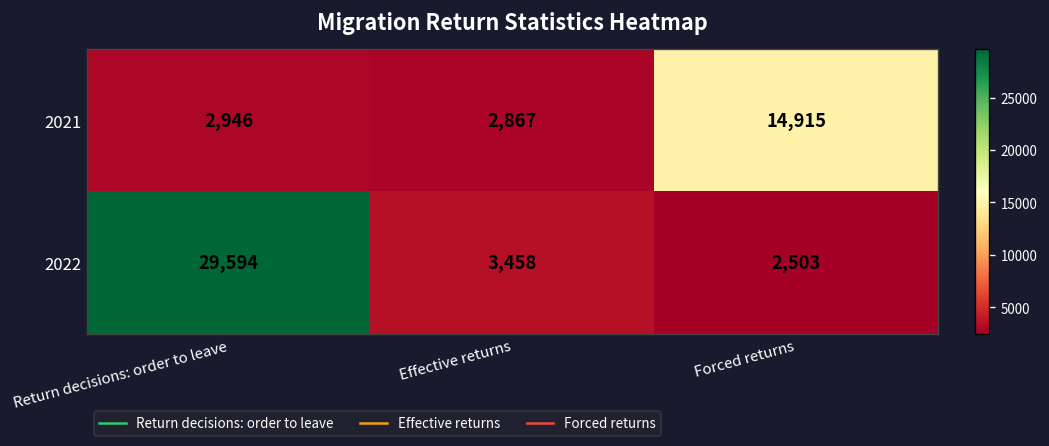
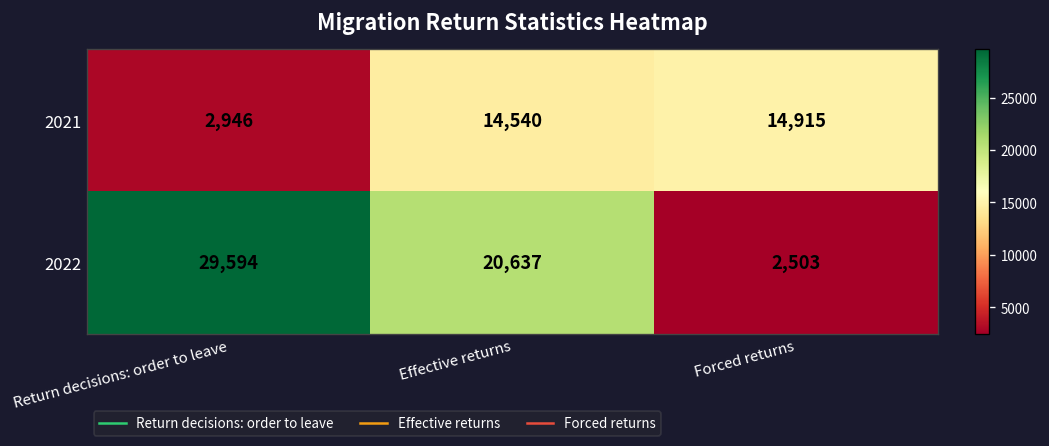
  {
    "2021": {
      "Return decisions: order to leave": "2,946",
-     "Effective returns": "2,867",
+     "Effective returns": "14,540",
      "Forced returns": "14,915"
    },
    "2022": {
      "Return decisions: order to leave": "29,594",
-     "Effective returns": "3,458",
+     "Effective returns": "20,637",
      "Forced returns": "2,503"
    }
  }
